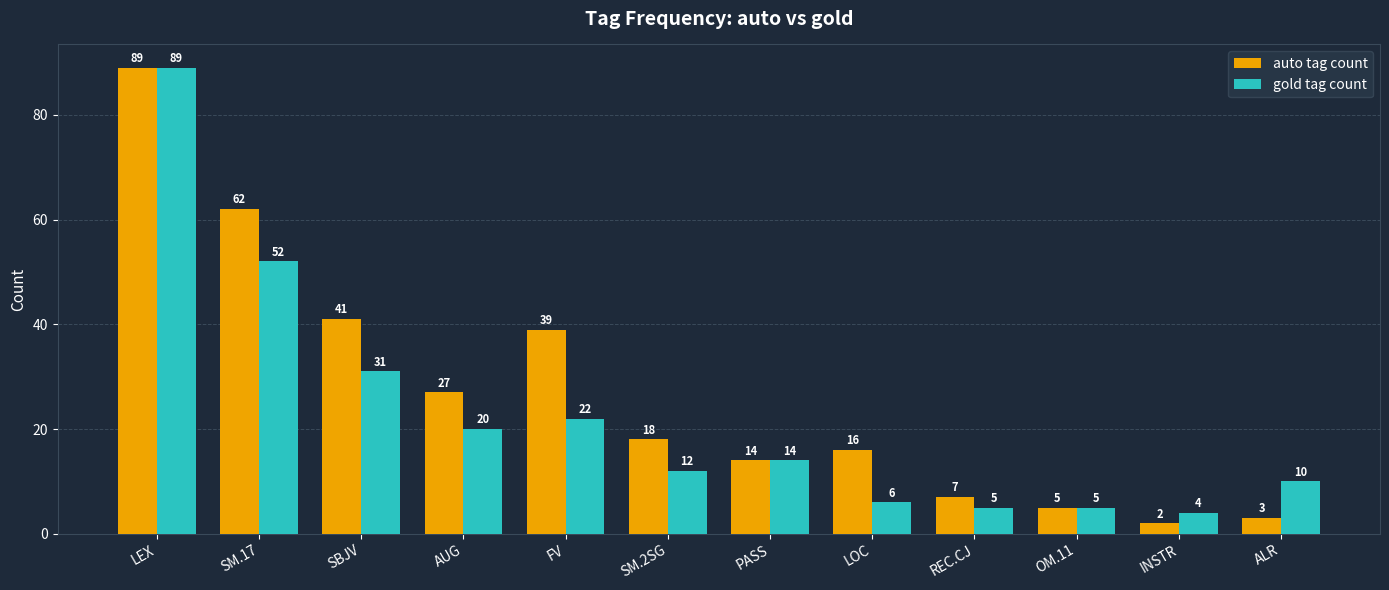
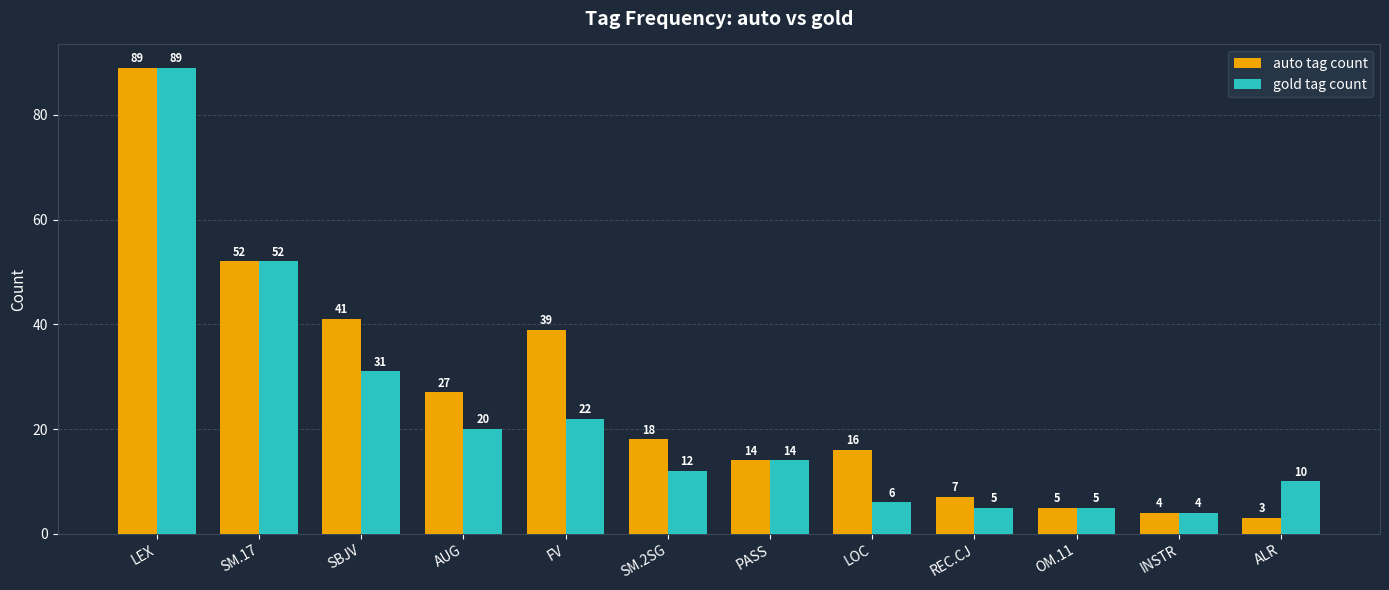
  {
    "auto tag count": {
      "LEX": 89,
-     "SM.17": 62,
+     "SM.17": 52,
      "SBJV": 41,
      "AUG": 27,
      "FV": 39,
      "SM.2SG": 18,
      "PASS": 14,
      "LOC": 16,
      "REC.CJ": 7,
      "OM.11": 5,
-     "INSTR": 2,
+     "INSTR": 4,
      "ALR": 3
    },
    "gold tag count": {
      "LEX": 89,
      "SM.17": 52,
      "SBJV": 31,
      "AUG": 20,
      "FV": 22,
      "SM.2SG": 12,
      "PASS": 14,
      "LOC": 6,
      "REC.CJ": 5,
      "OM.11": 5,
      "INSTR": 4,
      "ALR": 10
    }
  }
